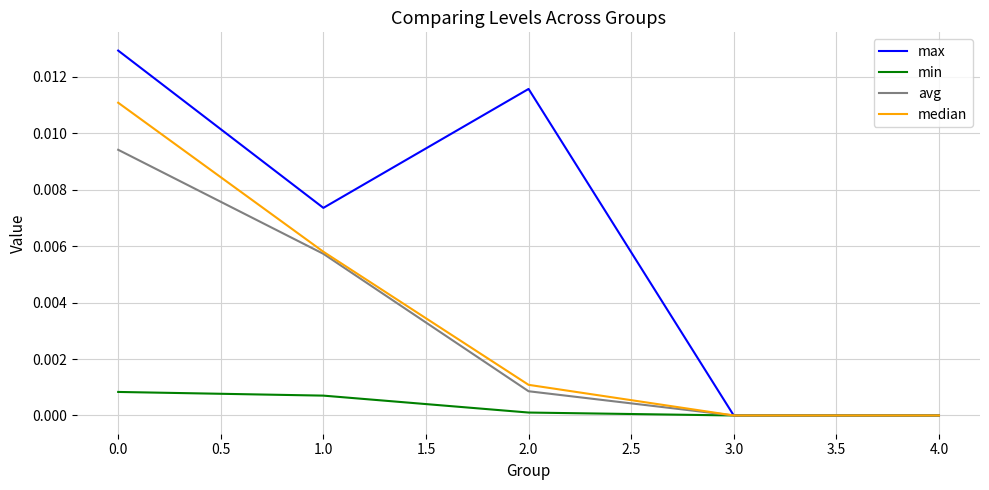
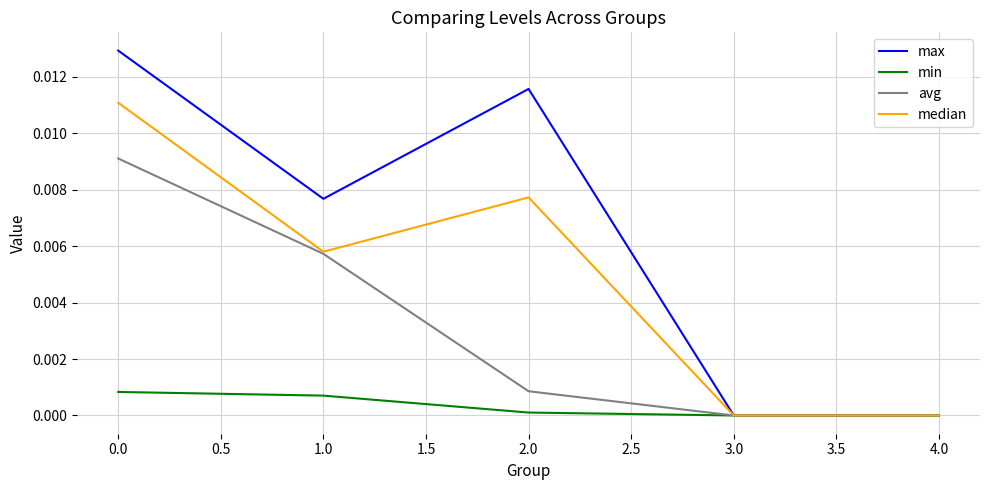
  {
    "max": {
      "0.0": 0.0129,
-     "1.0": 0.0074,
+     "1.0": 0.0077,
      "2.0": 0.0116
    },
    "min": {
      "0.0": 0.0008,
      "1.0": 0.0007,
      "2.0": 0.0001
    },
    "avg": {
-     "0.0": 0.0094,
+     "0.0": 0.0091,
      "2.0": 0.0009
    },
    "median": {
      "0.0": 0.0111,
-     "2.0": 0.0011
+     "2.0": 0.0077
    }
  }
